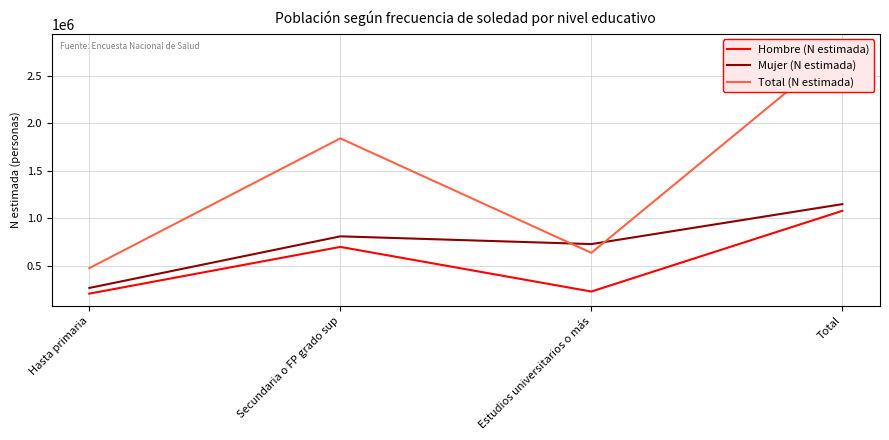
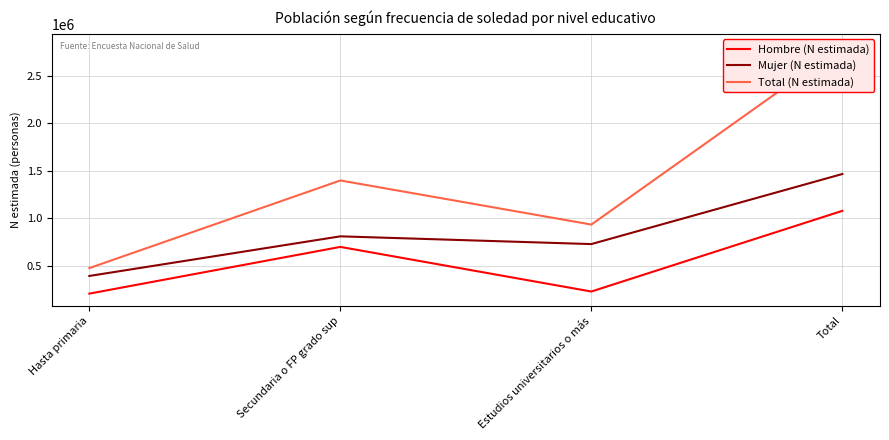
  {
    "Hombre (N estimada)": {
      "Hasta primaria": 200000,
      "Secundaria o FP grado sup": 700000,
      "Estudios universitarios o más": 200000,
      "Total": 1100000
    },
    "Mujer (N estimada)": {
-     "Hasta primaria": 300000,
+     "Hasta primaria": 400000,
      "Secundaria o FP grado sup": 800000,
      "Estudios universitarios o más": 700000,
-     "Total": 1100000
+     "Total": 1500000
    },
    "Total (N estimada)": {
      "Hasta primaria": 500000,
-     "Secundaria o FP grado sup": 1800000,
-     "Estudios universitarios o más": 600000
+     "Secundaria o FP grado sup": 1400000,
+     "Estudios universitarios o más": 900000
    }
  }
